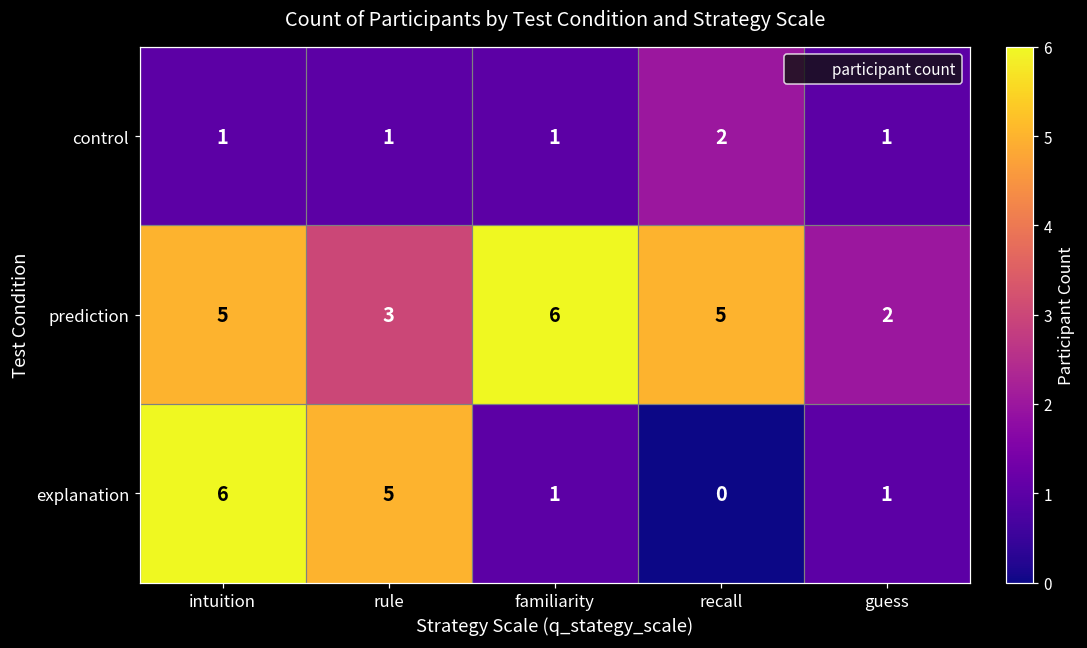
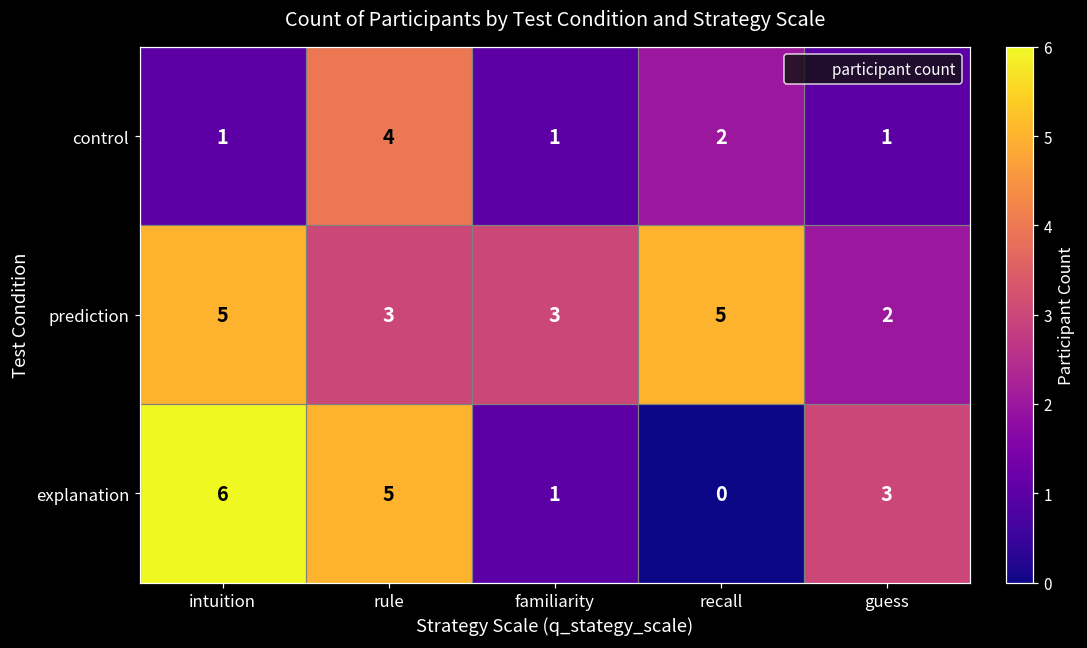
  {
    "control": {
      "intuition": 1,
-     "rule": 1,
+     "rule": 4,
      "familiarity": 1,
      "recall": 2,
      "guess": 1
    },
    "prediction": {
      "intuition": 5,
      "rule": 3,
-     "familiarity": 6,
+     "familiarity": 3,
      "recall": 5,
      "guess": 2
    },
    "explanation": {
      "intuition": 6,
      "rule": 5,
      "familiarity": 1,
      "recall": 0,
-     "guess": 1
+     "guess": 3
    }
  }
